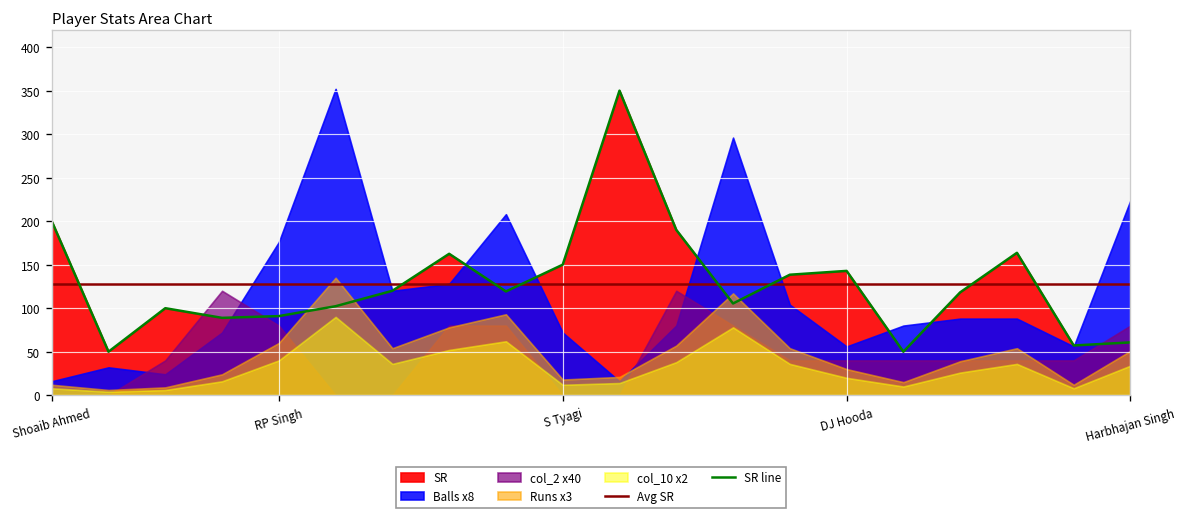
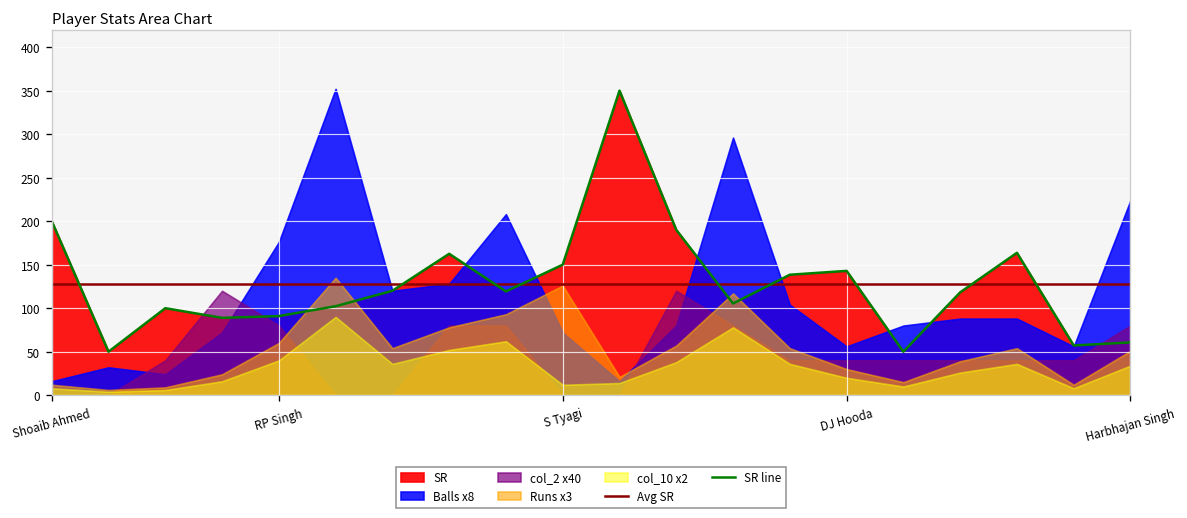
  {
    "SR": {
      "Shoaib Ahmed": 200,
      "RP Singh": 90,
      "S Tyagi": 150,
      "DJ Hooda": 140,
      "Harbhajan Singh": 60
    },
    "Balls x8": {
      "Shoaib Ahmed": 20,
      "RP Singh": 180,
      "S Tyagi": 70,
      "DJ Hooda": 60,
      "Harbhajan Singh": 220
    },
    "col_2 x40": {
      "Shoaib Ahmed": 0,
      "RP Singh": 80,
      "S Tyagi": 0,
      "DJ Hooda": 40,
      "Harbhajan Singh": 80
    },
    "Runs x3": {
      "Shoaib Ahmed": 10,
      "RP Singh": 60,
-     "S Tyagi": 20,
+     "S Tyagi": 130,
      "DJ Hooda": 30,
      "Harbhajan Singh": 50
    },
    "col_10 x2": {
      "Shoaib Ahmed": 10,
      "RP Singh": 40,
      "S Tyagi": 10,
      "DJ Hooda": 20,
      "Harbhajan Singh": 30
    }
  }
